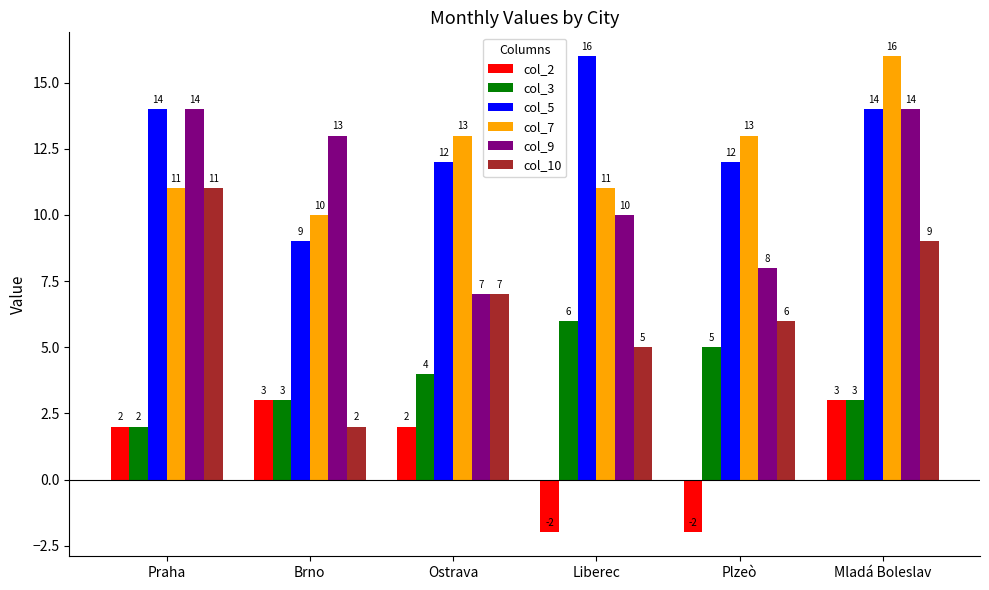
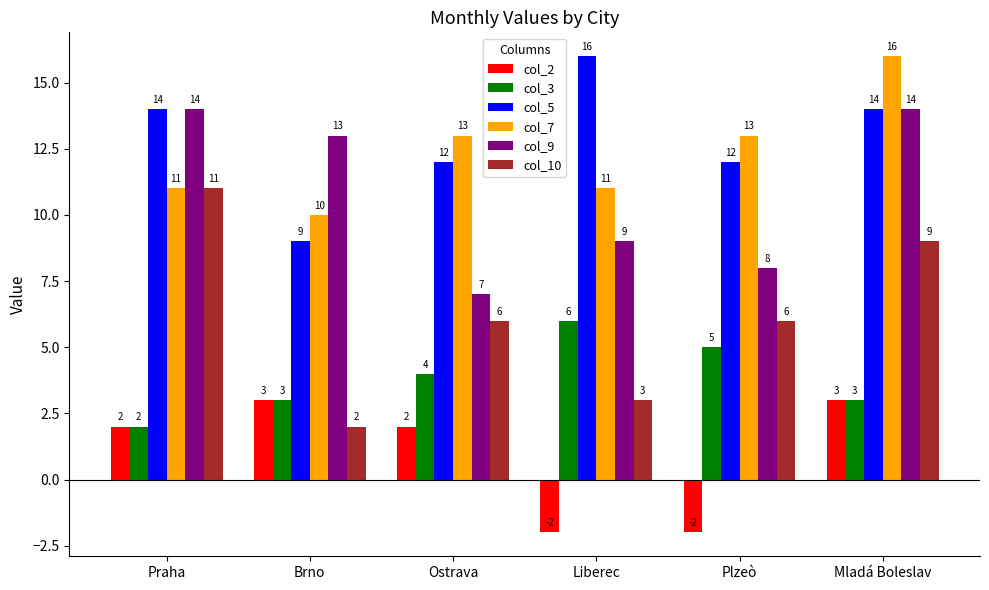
  {
    "col_2": {
      "Praha": 2,
      "Brno": 3,
      "Ostrava": 2,
      "Liberec": -2,
      "Plzeò": -2,
      "Mladá Boleslav": 3
    },
    "col_3": {
      "Praha": 2,
      "Brno": 3,
      "Ostrava": 4,
      "Liberec": 6,
      "Plzeò": 5,
      "Mladá Boleslav": 3
    },
    "col_5": {
      "Praha": 14,
      "Brno": 9,
      "Ostrava": 12,
      "Liberec": 16,
      "Plzeò": 12,
      "Mladá Boleslav": 14
    },
    "col_7": {
      "Praha": 11,
      "Brno": 10,
      "Ostrava": 13,
      "Liberec": 11,
      "Plzeò": 13,
      "Mladá Boleslav": 16
    },
    "col_9": {
      "Praha": 14,
      "Brno": 13,
      "Ostrava": 7,
-     "Liberec": 10,
+     "Liberec": 9,
      "Plzeò": 8,
      "Mladá Boleslav": 14
    },
    "col_10": {
      "Praha": 11,
      "Brno": 2,
-     "Ostrava": 7,
-     "Liberec": 5,
+     "Ostrava": 6,
+     "Liberec": 3,
      "Plzeò": 6,
      "Mladá Boleslav": 9
    }
  }
